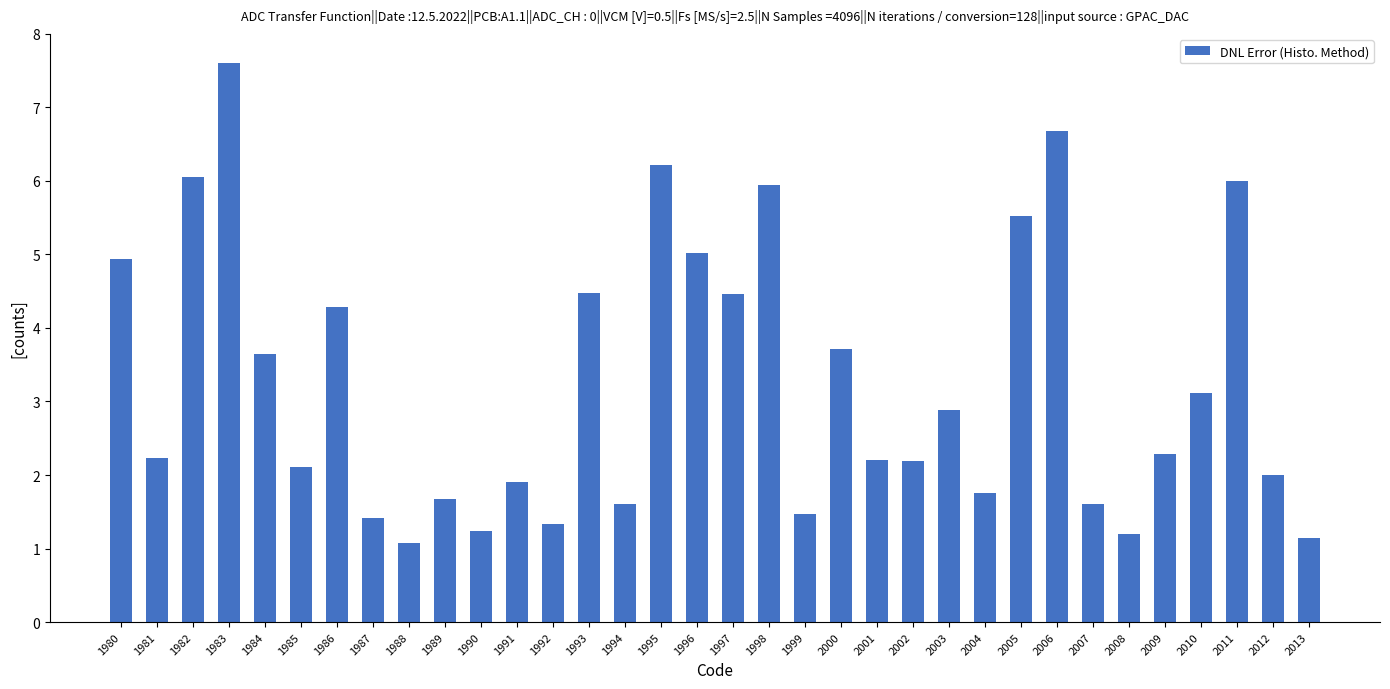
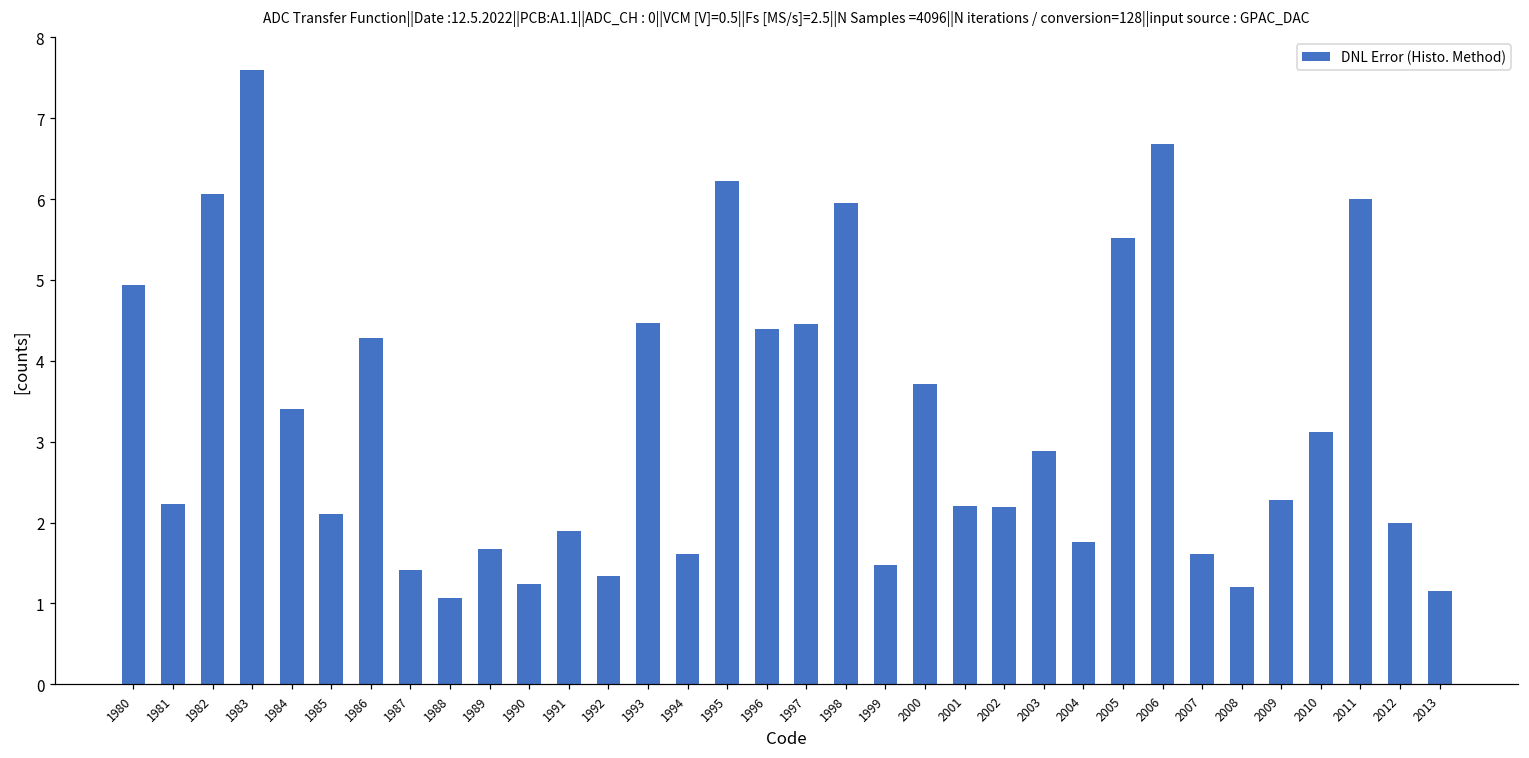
  {
    "1980": 4.9,
    "1981": 2.2,
    "1982": 6.1,
    "1983": 7.6,
-   "1984": 3.6,
+   "1984": 3.4,
    "1985": 2.1,
    "1986": 4.3,
    "1987": 1.4,
    "1988": 1.1,
    "1989": 1.7,
    "1990": 1.2,
    "1991": 1.9,
    "1992": 1.3,
    "1993": 4.5,
    "1994": 1.6,
    "1995": 6.2,
-   "1996": 5.0,
+   "1996": 4.4,
    "1997": 4.5,
    "1998": 6.0,
    "1999": 1.5,
    "2000": 3.7,
    "2001": 2.2,
    "2002": 2.2,
    "2003": 2.9,
    "2004": 1.8,
    "2005": 5.5,
    "2006": 6.7,
    "2007": 1.6,
    "2008": 1.2,
    "2009": 2.3,
    "2010": 3.1,
    "2011": 6.0,
    "2012": 2.0,
    "2013": 1.2
  }
